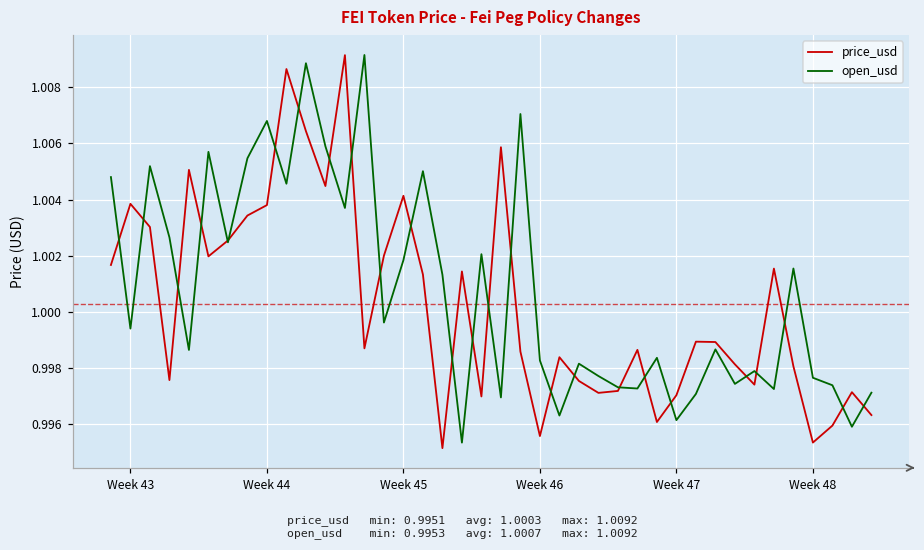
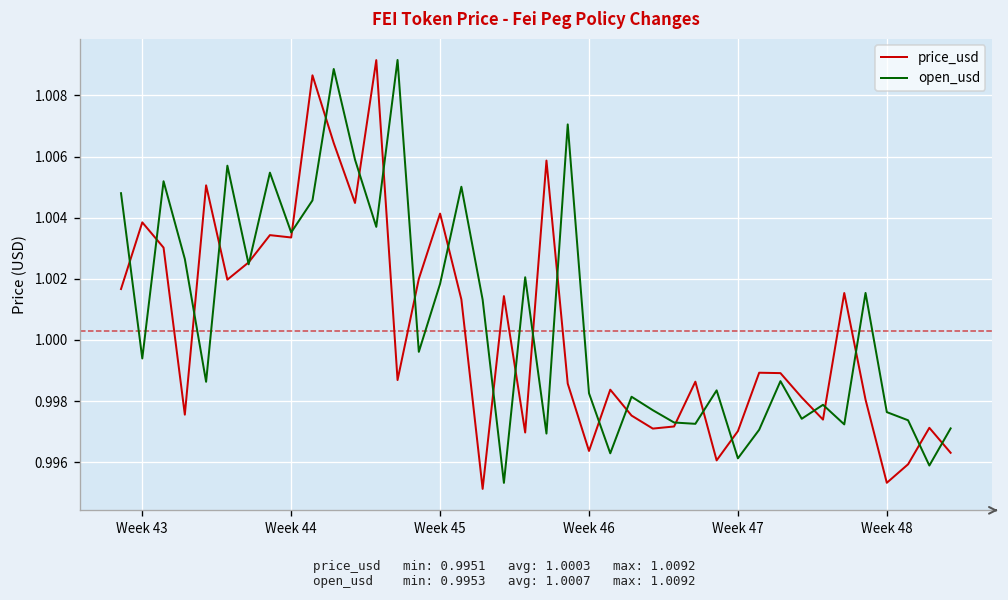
  {
    "price_usd": {
      "Week 43": 1.0038,
-     "Week 44": 1.0038,
+     "Week 44": 1.0034,
      "Week 45": 1.0041,
-     "Week 46": 0.9956,
+     "Week 46": 0.9964,
      "Week 47": 0.9970,
      "Week 48": 0.9953
    },
    "open_usd": {
      "Week 43": 0.9994,
-     "Week 44": 1.0068,
+     "Week 44": 1.0035,
      "Week 45": 1.0018,
      "Week 46": 0.9983,
      "Week 47": 0.9961,
      "Week 48": 0.9976
    }
  }
